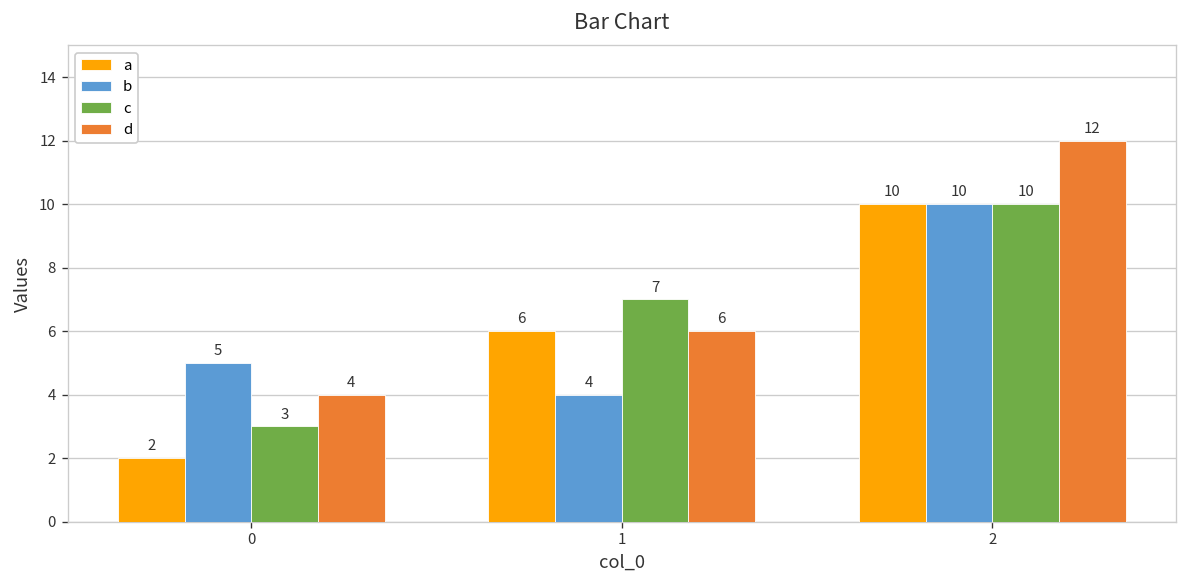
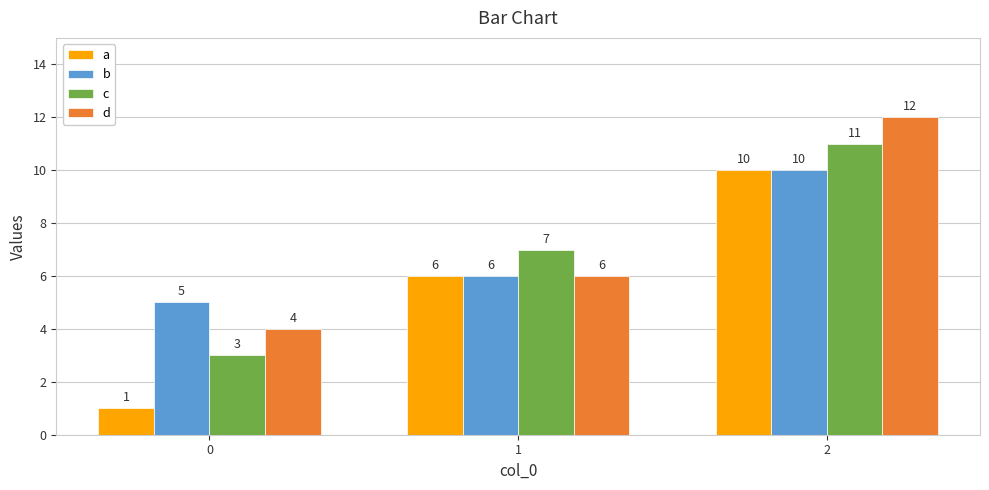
  {
    "a": {
-     "0": 2,
+     "0": 1,
      "1": 6,
      "2": 10
    },
    "b": {
      "0": 5,
-     "1": 4,
+     "1": 6,
      "2": 10
    },
    "c": {
      "0": 3,
      "1": 7,
-     "2": 10
+     "2": 11
    },
    "d": {
      "0": 4,
      "1": 6,
      "2": 12
    }
  }
